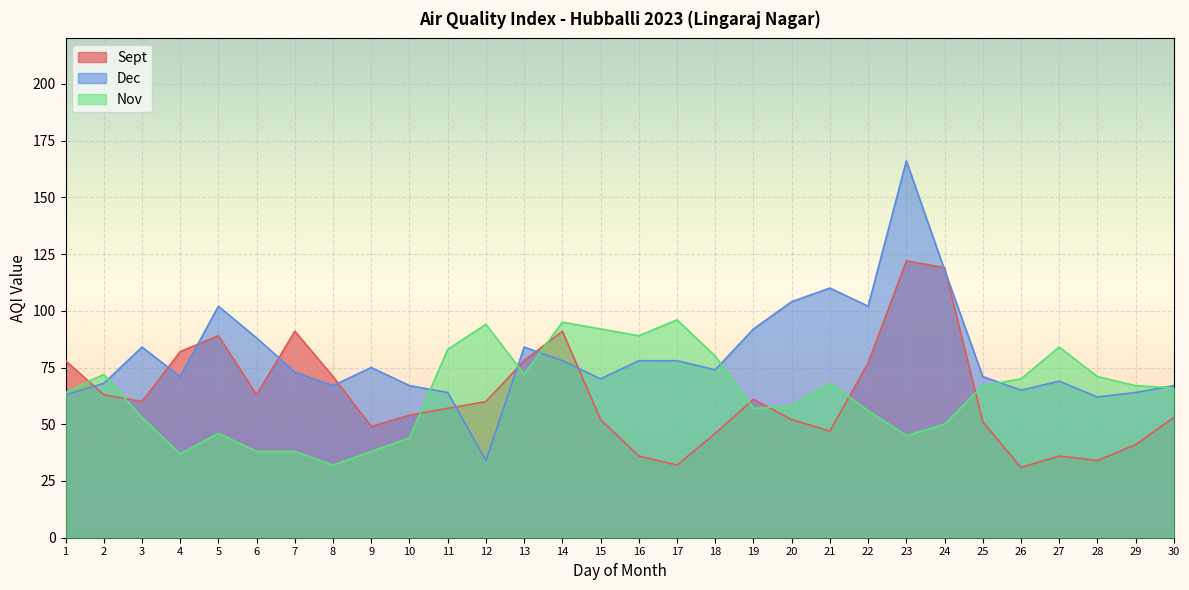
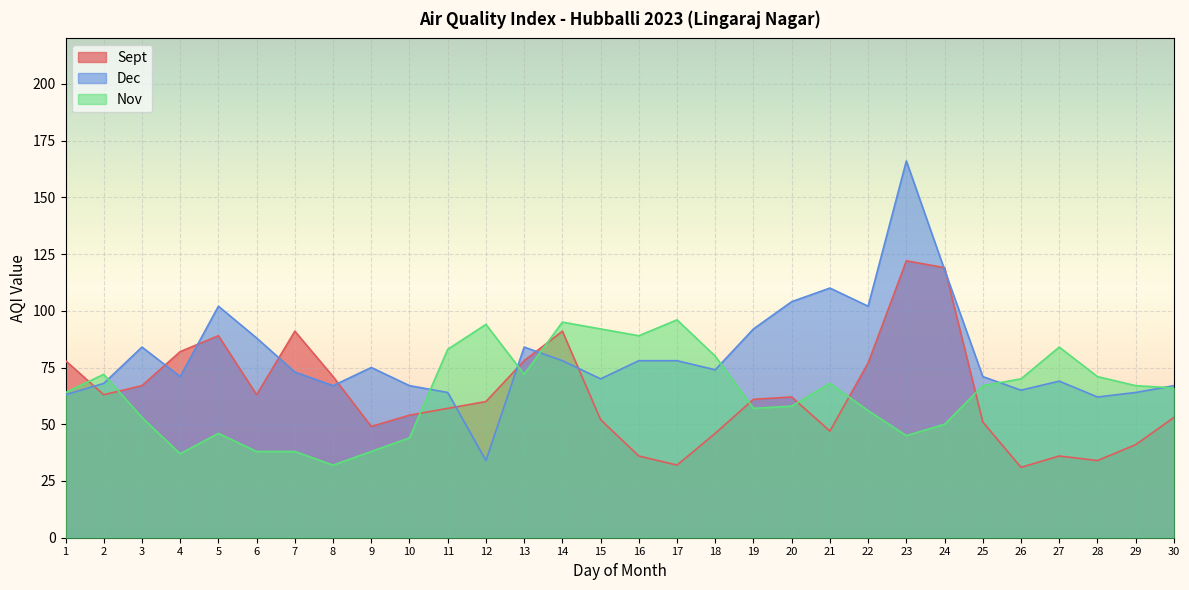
  {
    "Sept": {
      "1": 78,
      "2": 63,
-     "3": 60,
+     "3": 67,
      "4": 82,
      "5": 89,
      "6": 63,
      "7": 91,
      "8": 71,
      "9": 49,
      "10": 54,
      "11": 57,
      "12": 60,
      "13": 78,
      "14": 91,
      "15": 52,
      "16": 36,
      "17": 32,
      "18": 46,
      "19": 61,
-     "20": 52,
+     "20": 62,
      "21": 47,
      "22": 77,
      "23": 122,
      "25": 51,
      "26": 31,
      "27": 36,
      "28": 34,
      "29": 41,
      "30": 53
    },
    "Dec": {
      "2": 68,
      "3": 84,
      "4": 71,
      "5": 102,
      "6": 88,
      "7": 73,
      "8": 67,
      "9": 75,
      "10": 67,
      "11": 64,
      "12": 34,
      "13": 84,
      "14": 78,
      "15": 70,
      "16": 78,
      "17": 78,
      "18": 74,
      "19": 92,
      "20": 104,
      "21": 110,
      "22": 102,
      "23": 166,
      "25": 71,
      "26": 65,
      "27": 69,
      "28": 62,
      "29": 64
    },
    "Nov": {
      "2": 72,
      "3": 53,
      "4": 37,
      "5": 46,
      "6": 38,
      "7": 38,
      "8": 32,
      "9": 38,
      "10": 44,
      "11": 83,
      "12": 94,
      "13": 72,
      "14": 95,
      "15": 92,
      "16": 89,
      "17": 96,
      "18": 80,
      "19": 57,
      "20": 58,
      "21": 68,
      "22": 56,
      "23": 45,
      "24": 50,
      "25": 67,
      "26": 70,
      "27": 84,
      "28": 71,
      "29": 67
    }
  }
